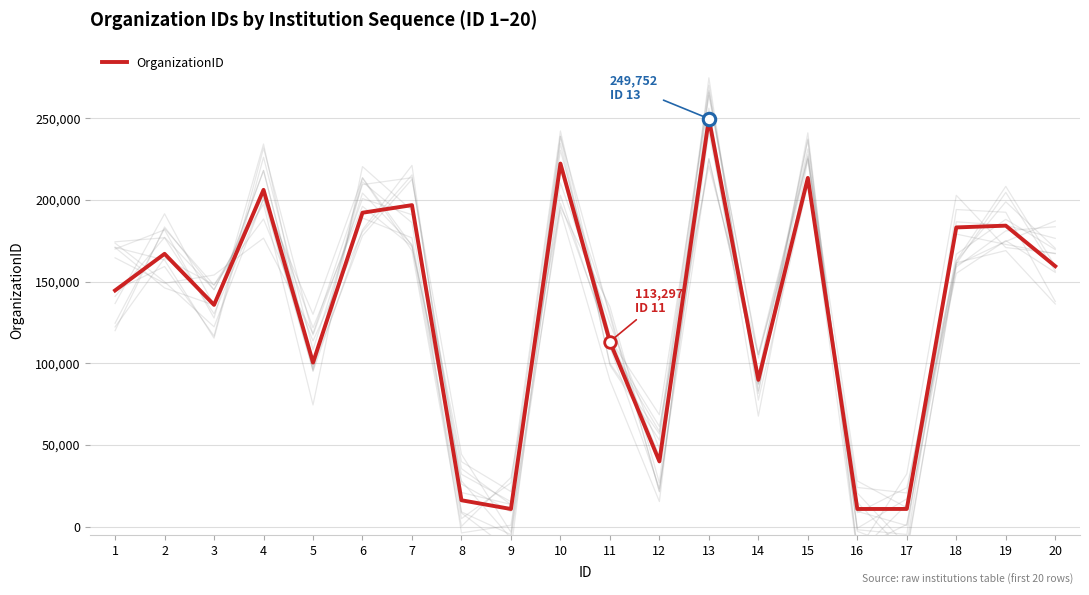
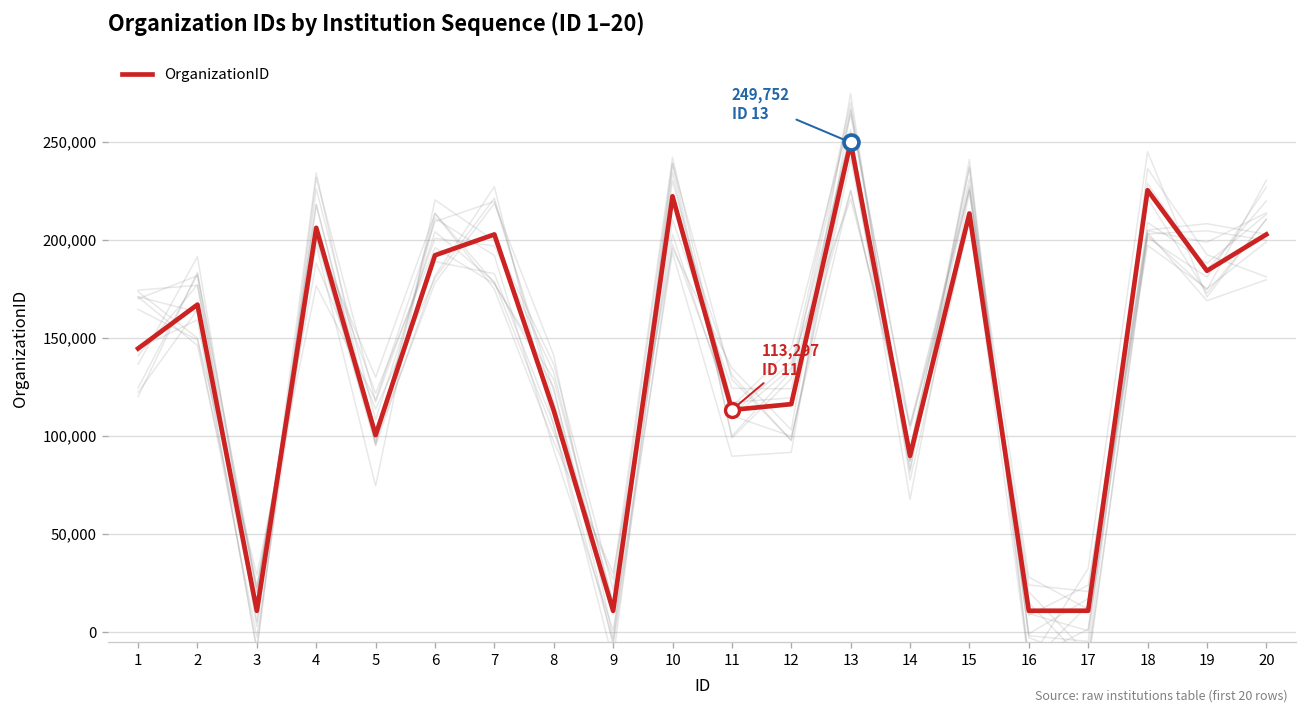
  {
    "OrganizationID": {
      "2": "167,000",
-     "3": "136,000",
+     "3": "11,000",
      "4": "206,000",
      "6": "192,000",
-     "7": "197,000",
-     "8": "16,000",
+     "7": "203,000",
+     "8": "113,000",
      "9": "11,000",
      "10": "222,000",
-     "12": "40,000",
+     "12": "116,000",
      "14": "90,000",
-     "18": "183,000",
-     "20": "159,000"
+     "18": "225,000",
+     "20": "203,000"
    }
  }
